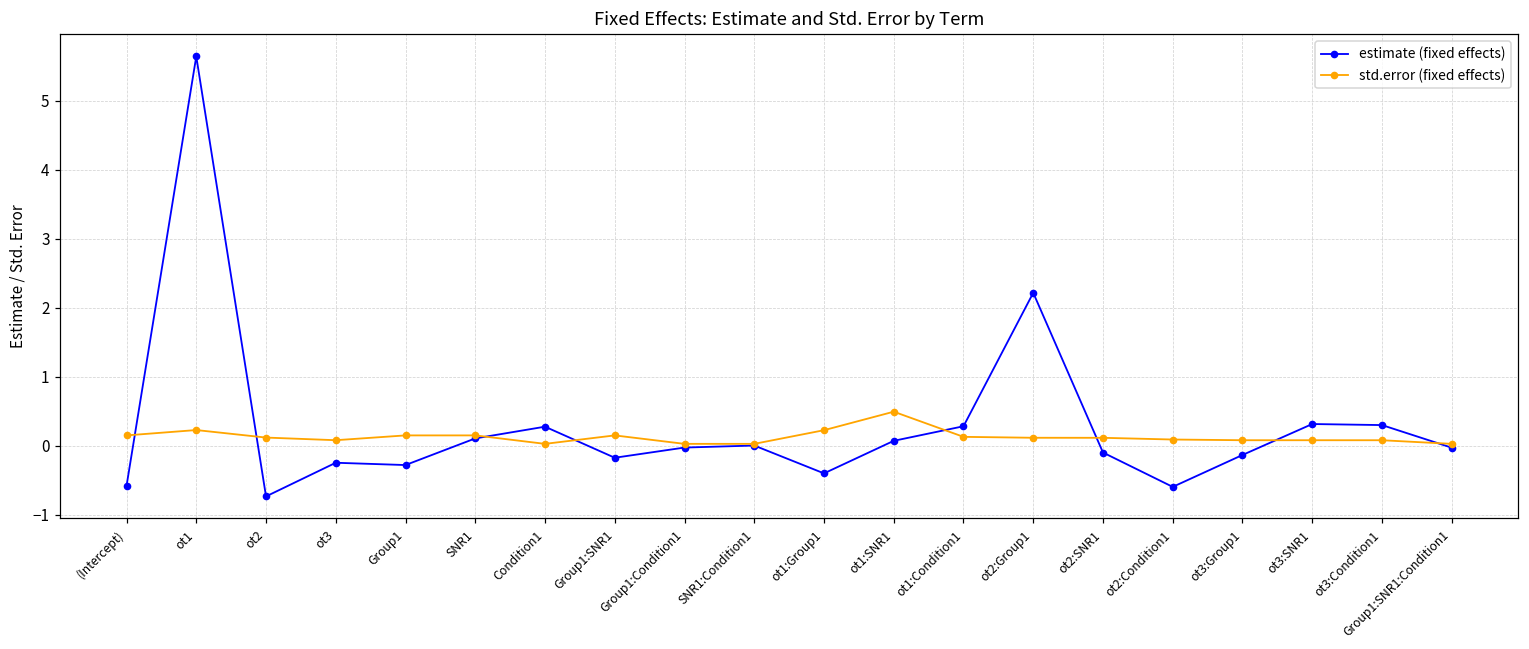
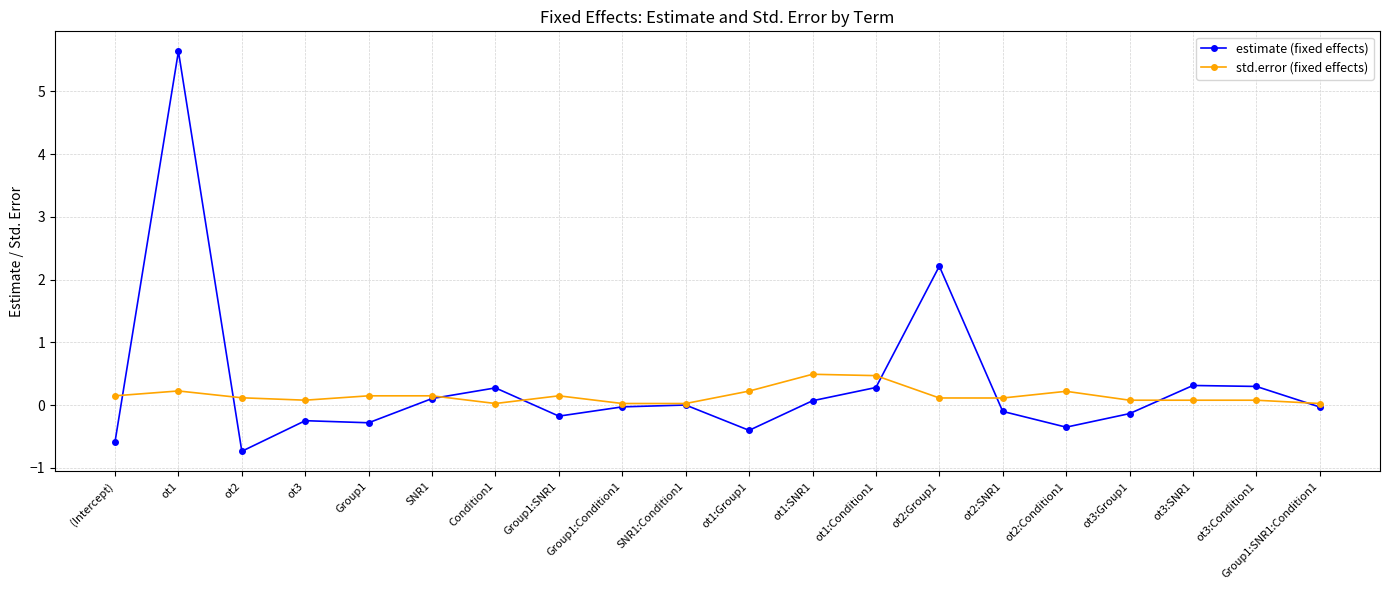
  {
    "estimate (fixed effects)": {
      "(Intercept)": -0.6,
      "ot1": 5.6,
      "ot2": -0.7,
      "ot3": -0.2,
      "Group1": -0.3,
      "SNR1": 0.1,
      "Condition1": 0.3,
      "Group1:SNR1": -0.2,
      "Group1:Condition1": 0.0,
      "ot1:Group1": -0.4,
      "ot1:SNR1": 0.1,
      "ot1:Condition1": 0.3,
      "ot2:Group1": 2.2,
      "ot2:SNR1": -0.1,
-     "ot2:Condition1": -0.6,
+     "ot2:Condition1": -0.3,
      "ot3:Group1": -0.1,
      "ot3:SNR1": 0.3,
      "ot3:Condition1": 0.3,
      "Group1:SNR1:Condition1": 0.0
    },
    "std.error (fixed effects)": {
      "(Intercept)": 0.1,
      "ot1": 0.2,
      "ot2": 0.1,
      "ot3": 0.1,
      "Group1": 0.1,
      "SNR1": 0.1,
      "Condition1": 0.0,
      "Group1:SNR1": 0.1,
      "Group1:Condition1": 0.0,
      "ot1:Group1": 0.2,
      "ot1:SNR1": 0.5,
-     "ot1:Condition1": 0.1,
+     "ot1:Condition1": 0.5,
      "ot2:Group1": 0.1,
      "ot2:SNR1": 0.1,
-     "ot2:Condition1": 0.1,
+     "ot2:Condition1": 0.2,
      "ot3:Group1": 0.1,
      "ot3:SNR1": 0.1,
      "ot3:Condition1": 0.1,
      "Group1:SNR1:Condition1": 0.0
    }
  }
